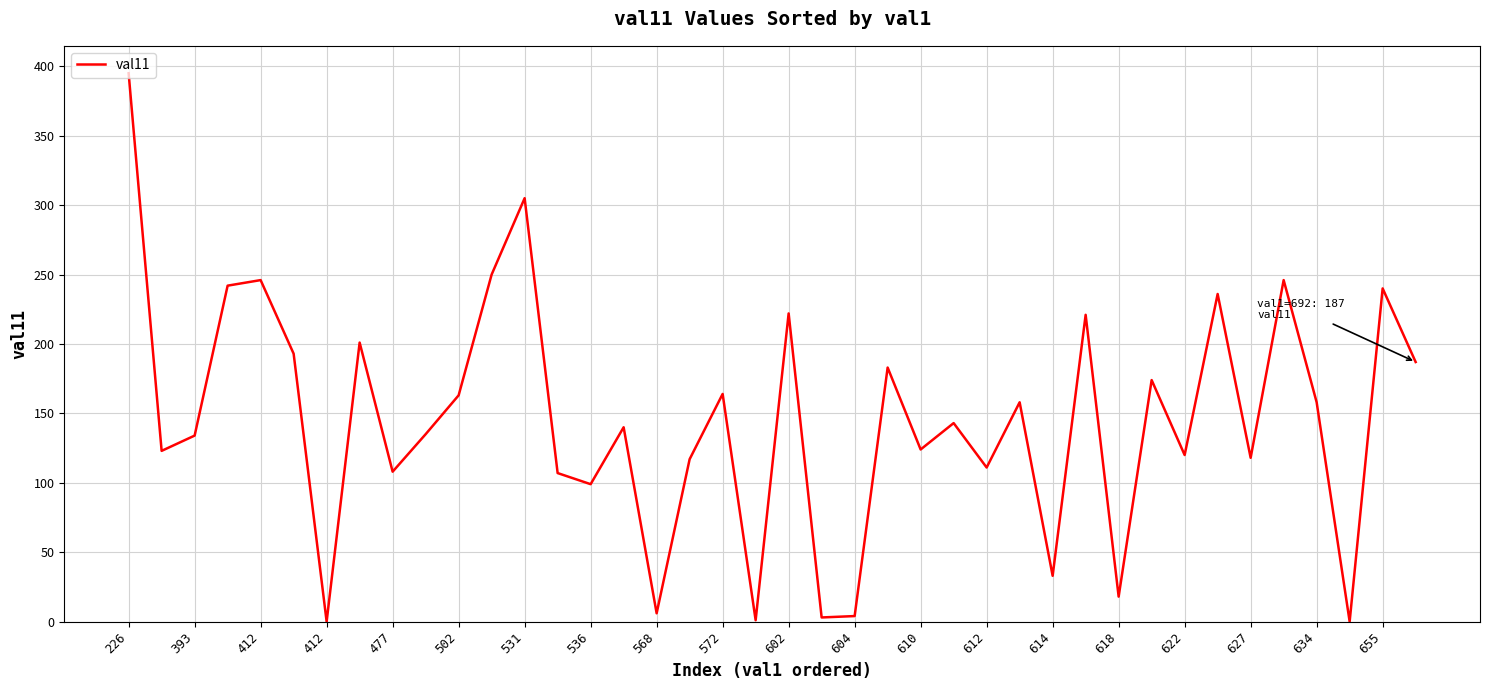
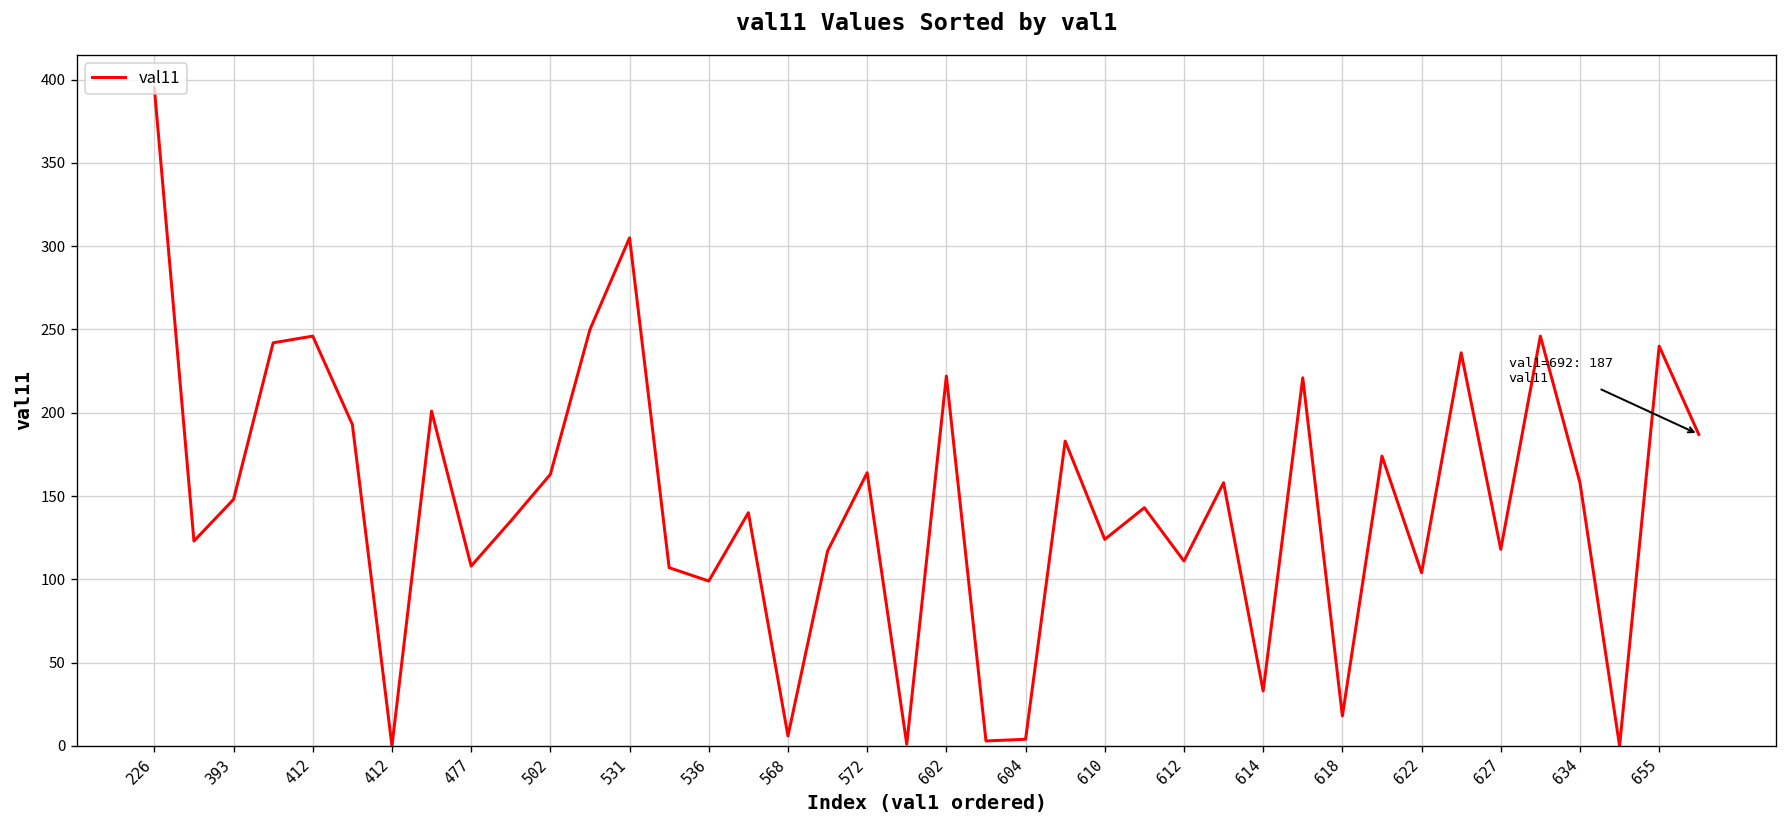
  {
-   "393": 134,
+   "393": 148,
    "477": 108,
    "502": 163,
    "531": 305,
    "536": 99,
    "568": 6,
    "572": 164,
    "602": 222,
    "604": 4,
    "610": 124,
    "612": 111,
    "614": 33,
    "618": 18,
-   "622": 120,
+   "622": 104,
    "627": 118,
    "634": 158,
    "655": 240
  }
